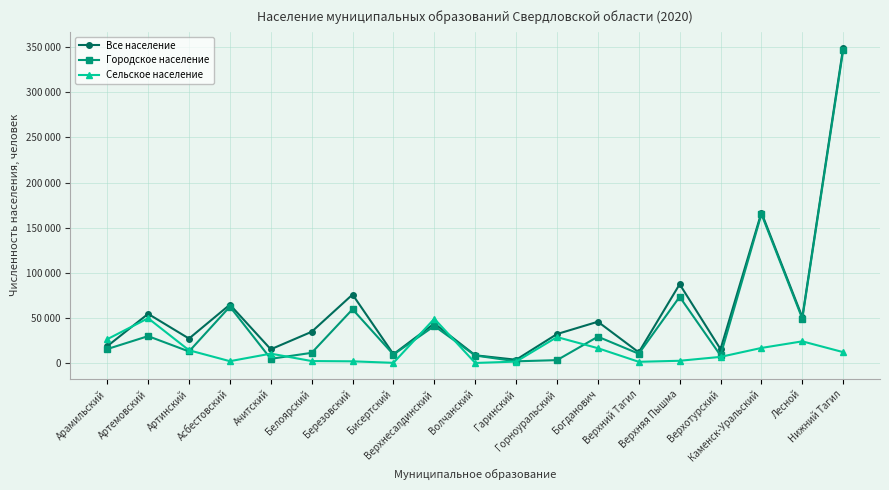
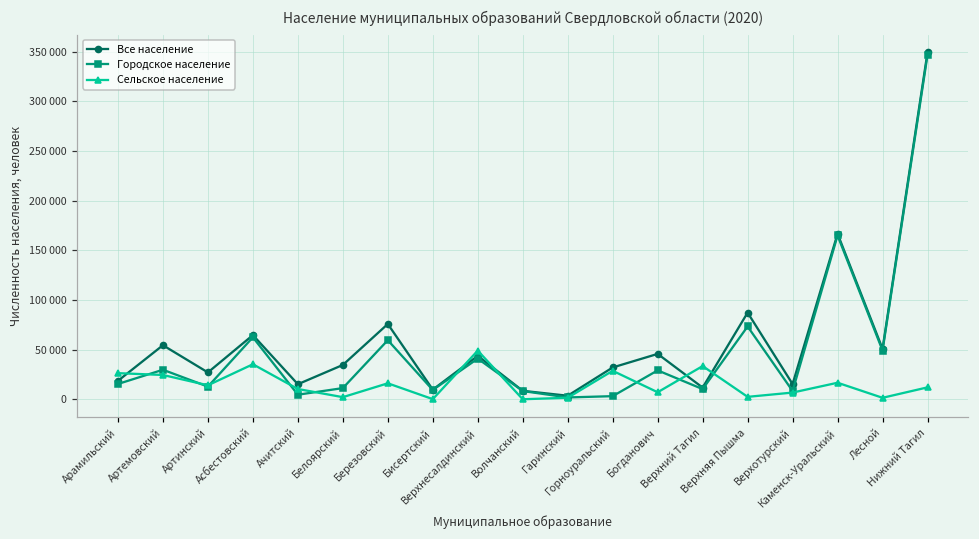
  {
    "Сельское население": {
      "Арамильский": 30000,
-     "Артемовский": 50000,
-     "Асбестовский": 0,
+     "Артемовский": 20000,
+     "Асбестовский": 40000,
      "Ачитский": 10000,
      "Белоярский": 0,
-     "Березовский": 0,
+     "Березовский": 20000,
      "Бисертский": 0,
      "Верхнесалдинский": 50000,
      "Волчанский": 0,
      "Горноуральский": 30000,
-     "Богданович": 20000,
-     "Верхний Тагил": 0,
+     "Богданович": 10000,
+     "Верхний Тагил": 30000,
      "Верхняя Пышма": 0,
      "Каменск-Уральский": 20000,
-     "Лесной": 20000,
+     "Лесной": 0,
      "Нижний Тагил": 10000
    }
  }
